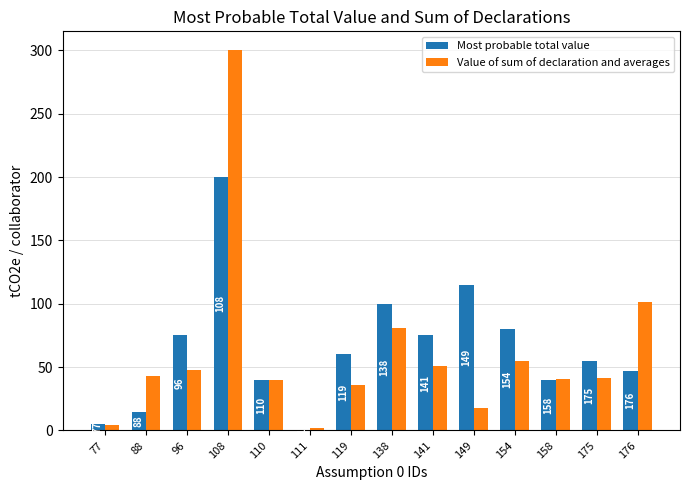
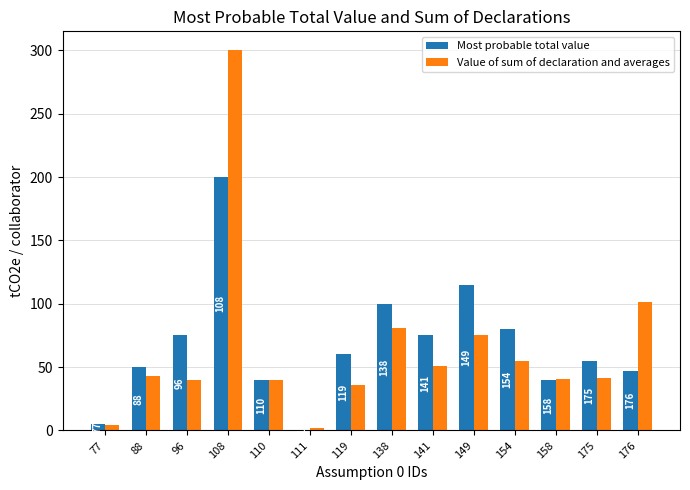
  {
    "Most probable total value": {
      "77": 5,
-     "88": 15,
+     "88": 50,
      "111": 0
    },
    "Value of sum of declaration and averages": {
      "77": 5,
      "88": 43,
-     "96": 48,
+     "96": 40,
      "108": 300,
      "110": 40,
      "119": 36,
      "138": 81,
      "141": 51,
-     "149": 18,
+     "149": 75,
      "154": 55,
      "158": 41,
      "175": 42,
      "176": 102
    }
  }
